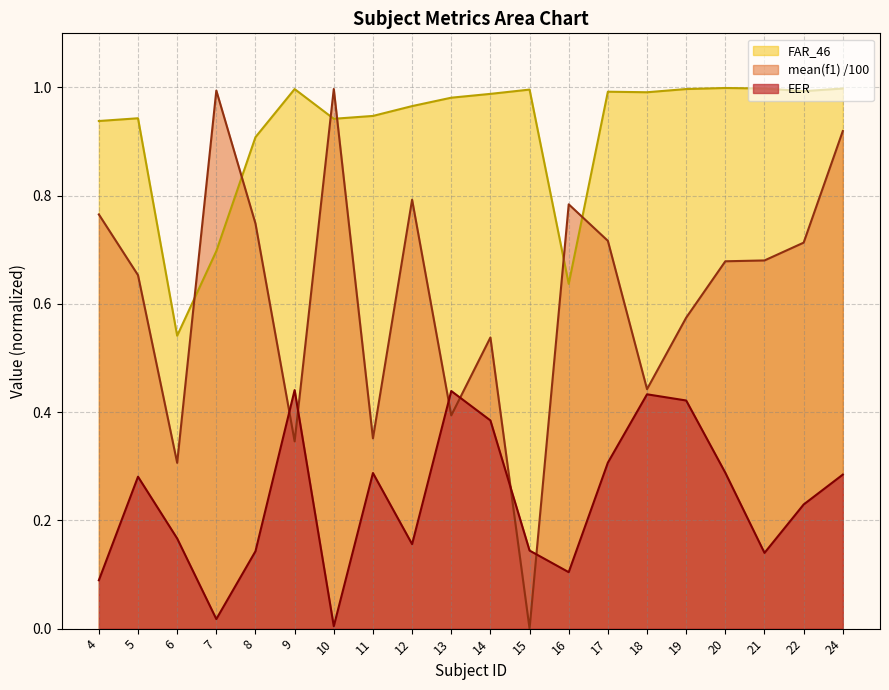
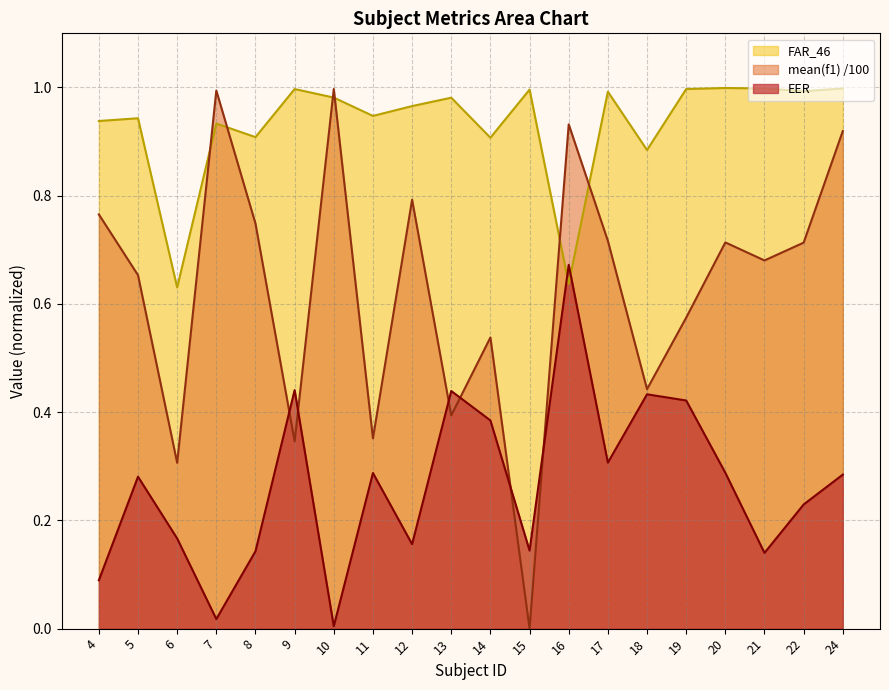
  {
    "FAR_46": {
      "4": 0.94,
      "5": 0.94,
-     "6": 0.54,
-     "7": 0.70,
+     "6": 0.63,
+     "7": 0.93,
      "8": 0.91,
      "9": 1.00,
-     "10": 0.94,
+     "10": 0.98,
      "11": 0.95,
      "12": 0.97,
      "13": 0.98,
-     "14": 0.99,
+     "14": 0.91,
      "15": 1.00,
      "16": 0.64,
      "17": 0.99,
-     "18": 0.99,
+     "18": 0.88,
      "19": 1.00,
      "20": 1.00
    },
    "mean(f1) /100": {
      "4": 0.77,
      "5": 0.65,
      "6": 0.31,
      "7": 0.99,
      "8": 0.75,
      "9": 0.35,
      "10": 1.00,
      "11": 0.35,
      "12": 0.79,
      "13": 0.39,
      "14": 0.54,
      "15": 0.00,
-     "16": 0.78,
+     "16": 0.93,
      "17": 0.72,
      "18": 0.44,
      "19": 0.57,
-     "20": 0.68,
+     "20": 0.71,
      "21": 0.68,
      "22": 0.71,
      "24": 0.92
    },
    "EER": {
      "4": 0.09,
      "5": 0.28,
      "6": 0.17,
      "7": 0.02,
      "8": 0.14,
      "9": 0.44,
      "10": 0.00,
      "11": 0.29,
      "12": 0.16,
      "13": 0.44,
      "14": 0.38,
      "15": 0.14,
-     "16": 0.10,
+     "16": 0.67,
      "17": 0.31,
      "18": 0.43,
      "19": 0.42,
      "20": 0.29,
      "21": 0.14,
      "22": 0.23,
      "24": 0.28
    }
  }
